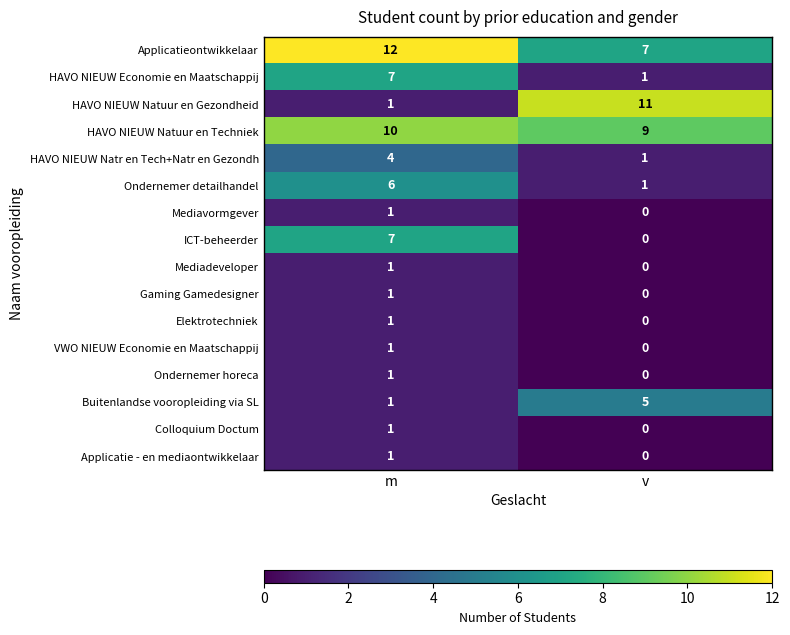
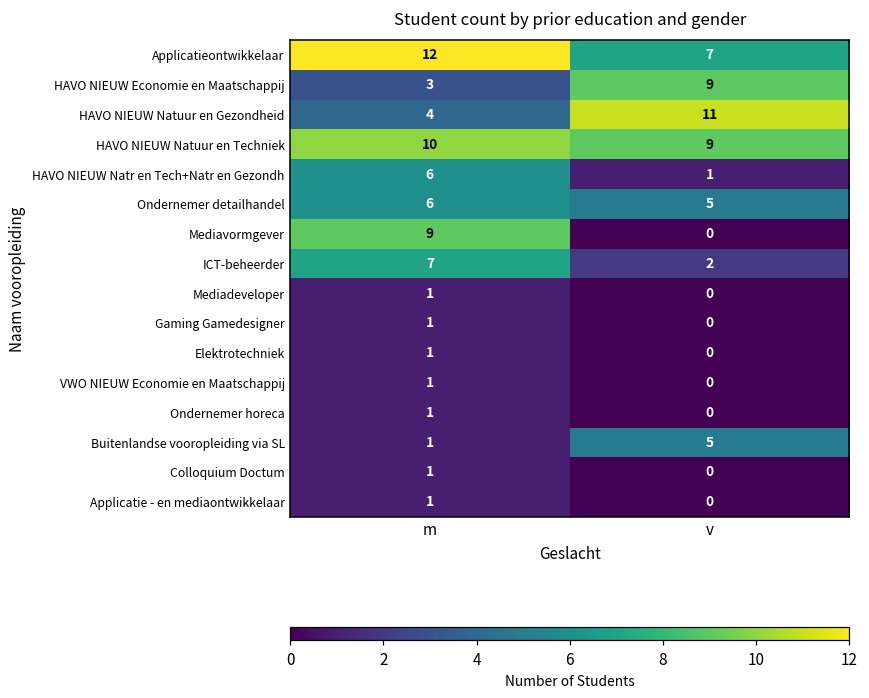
  {
    "Applicatieontwikkelaar": {
      "m": 12,
      "v": 7
    },
    "HAVO NIEUW Economie en Maatschappij": {
-     "m": 7,
-     "v": 1
+     "m": 3,
+     "v": 9
    },
    "HAVO NIEUW Natuur en Gezondheid": {
-     "m": 1,
+     "m": 4,
      "v": 11
    },
    "HAVO NIEUW Natuur en Techniek": {
      "m": 10,
      "v": 9
    },
    "HAVO NIEUW Natr en Tech+Natr en Gezondh": {
-     "m": 4,
+     "m": 6,
      "v": 1
    },
    "Ondernemer detailhandel": {
      "m": 6,
-     "v": 1
+     "v": 5
    },
    "Mediavormgever": {
-     "m": 1,
+     "m": 9,
      "v": 0
    },
    "ICT-beheerder": {
      "m": 7,
-     "v": 0
+     "v": 2
    },
    "Mediadeveloper": {
      "m": 1,
      "v": 0
    },
    "Gaming Gamedesigner": {
      "m": 1,
      "v": 0
    },
    "Elektrotechniek": {
      "m": 1,
      "v": 0
    },
    "VWO NIEUW Economie en Maatschappij": {
      "m": 1,
      "v": 0
    },
    "Ondernemer horeca": {
      "m": 1,
      "v": 0
    },
    "Buitenlandse vooropleiding via SL": {
      "m": 1,
      "v": 5
    },
    "Colloquium Doctum": {
      "m": 1,
      "v": 0
    },
    "Applicatie - en mediaontwikkelaar": {
      "m": 1,
      "v": 0
    }
  }
